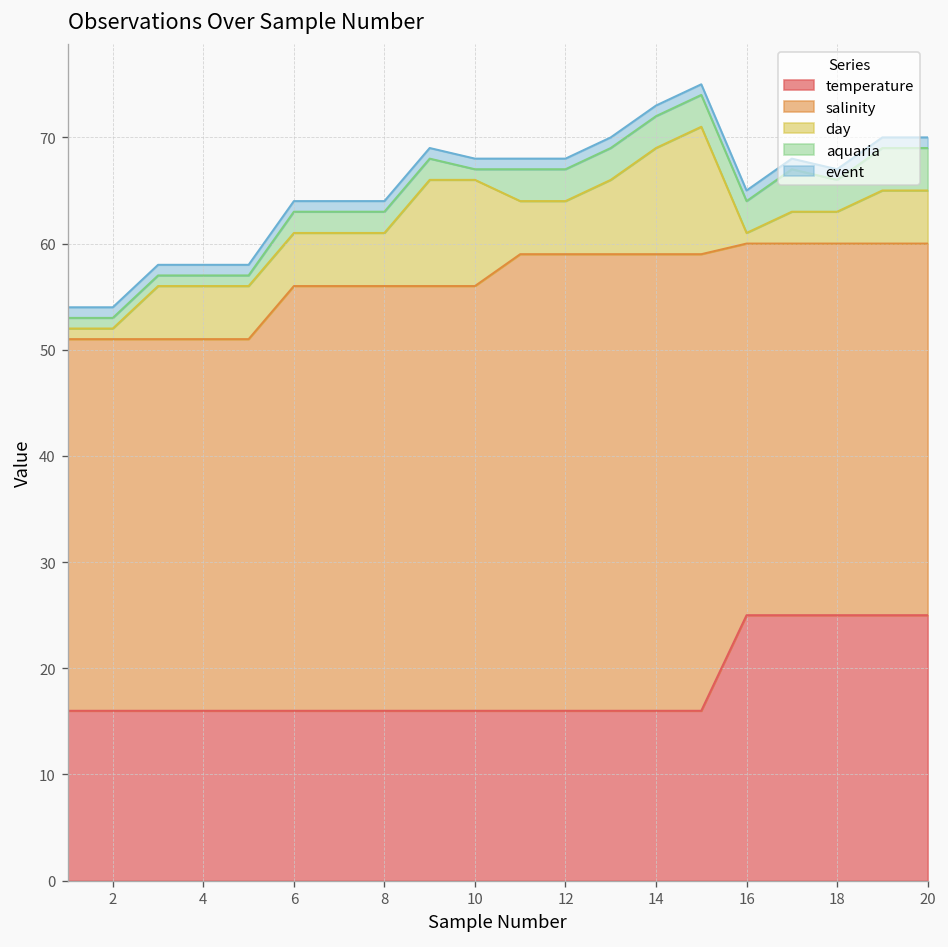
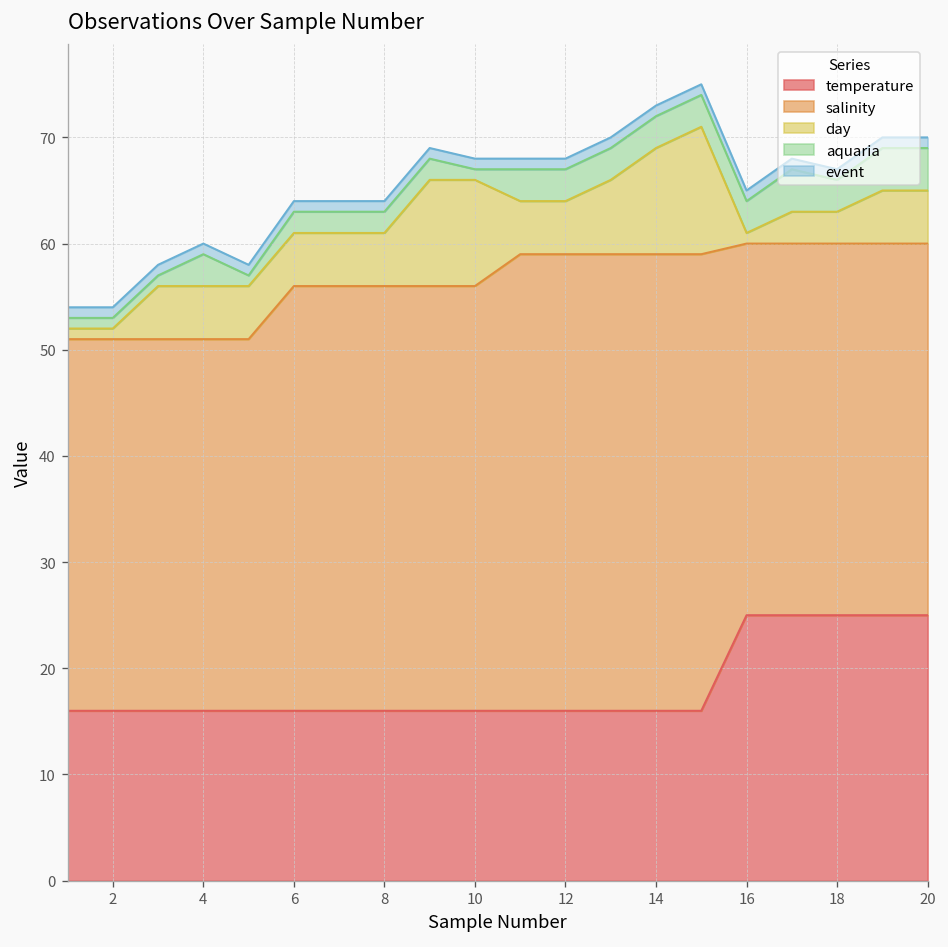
  {
    "aquaria": {
      "2": 1,
-     "4": 1,
+     "4": 3,
      "6": 2,
      "8": 2,
      "10": 1,
      "12": 3,
      "14": 3,
      "16": 3,
      "20": 4
    },
    "event": {
      "2": 1,
      "4": 1,
      "6": 1,
      "8": 1,
      "10": 1,
      "12": 1,
      "14": 1,
      "16": 1,
      "20": 1
    }
  }
